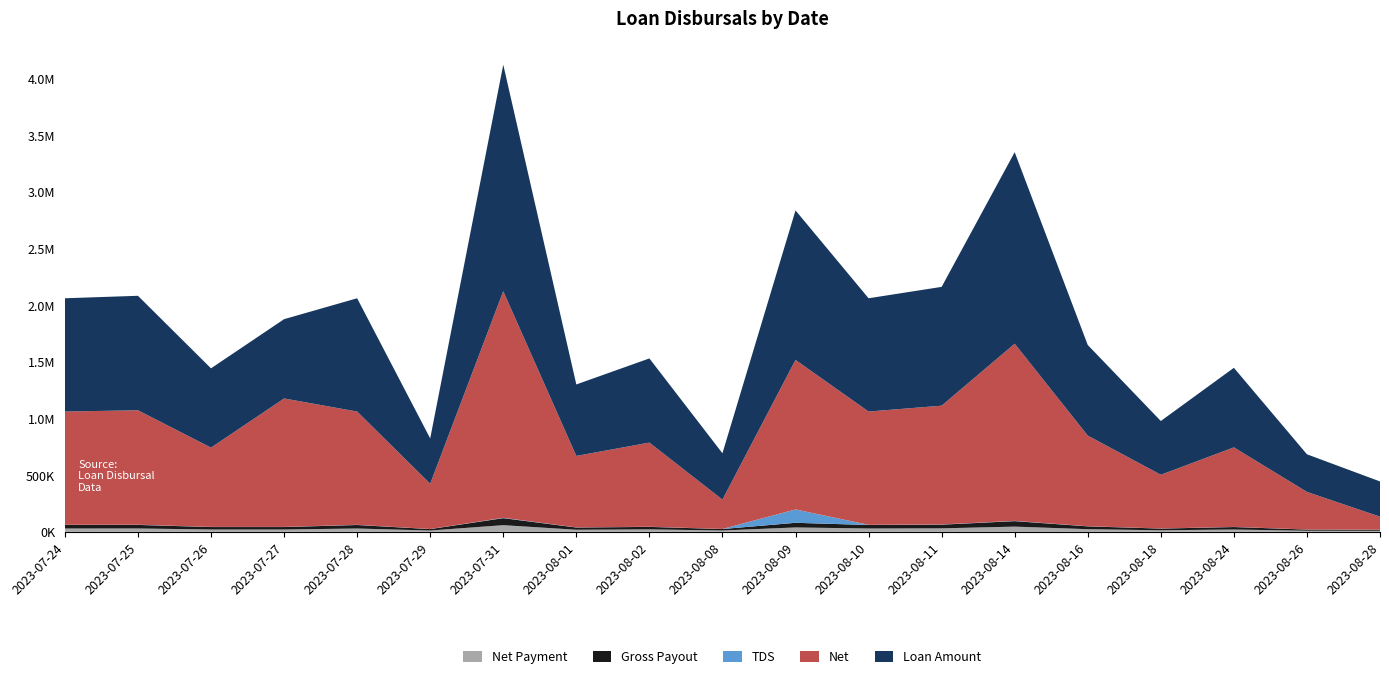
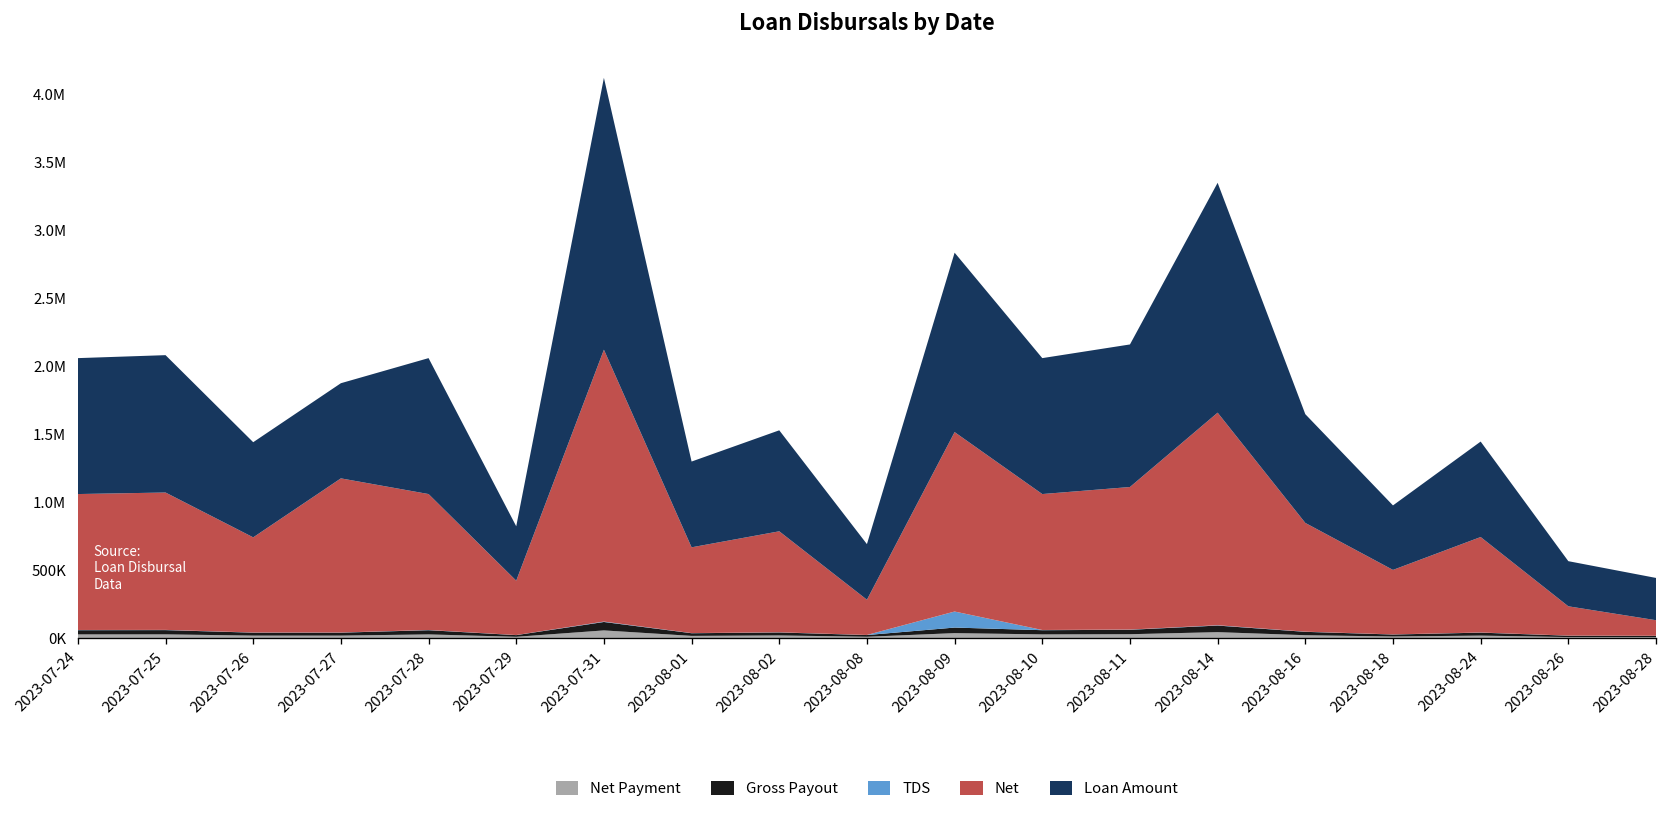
  {
    "Net": {
-     "2023-08-26": 330000
+     "2023-08-26": 220000
    },
    "Loan Amount": {
      "2023-07-24": 1000000,
      "2023-07-25": 1010000,
      "2023-07-26": 700000,
      "2023-07-27": 700000,
      "2023-07-28": 1000000,
      "2023-07-29": 400000,
      "2023-07-31": 2000000,
      "2023-08-01": 630000,
      "2023-08-02": 740000,
      "2023-08-08": 410000,
      "2023-08-09": 1320000,
      "2023-08-10": 1000000,
      "2023-08-11": 1050000,
      "2023-08-14": 1690000,
      "2023-08-16": 800000,
      "2023-08-18": 470000,
      "2023-08-24": 700000,
      "2023-08-26": 330000,
      "2023-08-28": 310000
    }
  }
